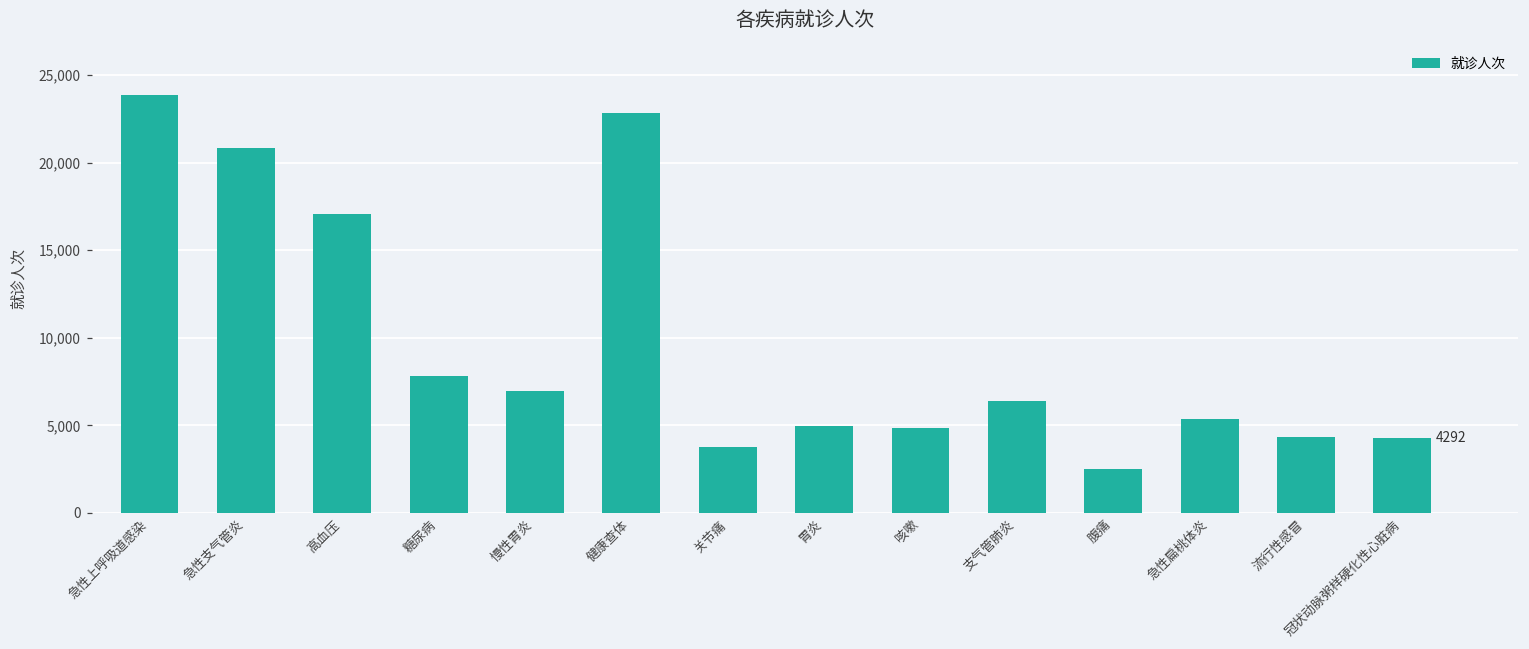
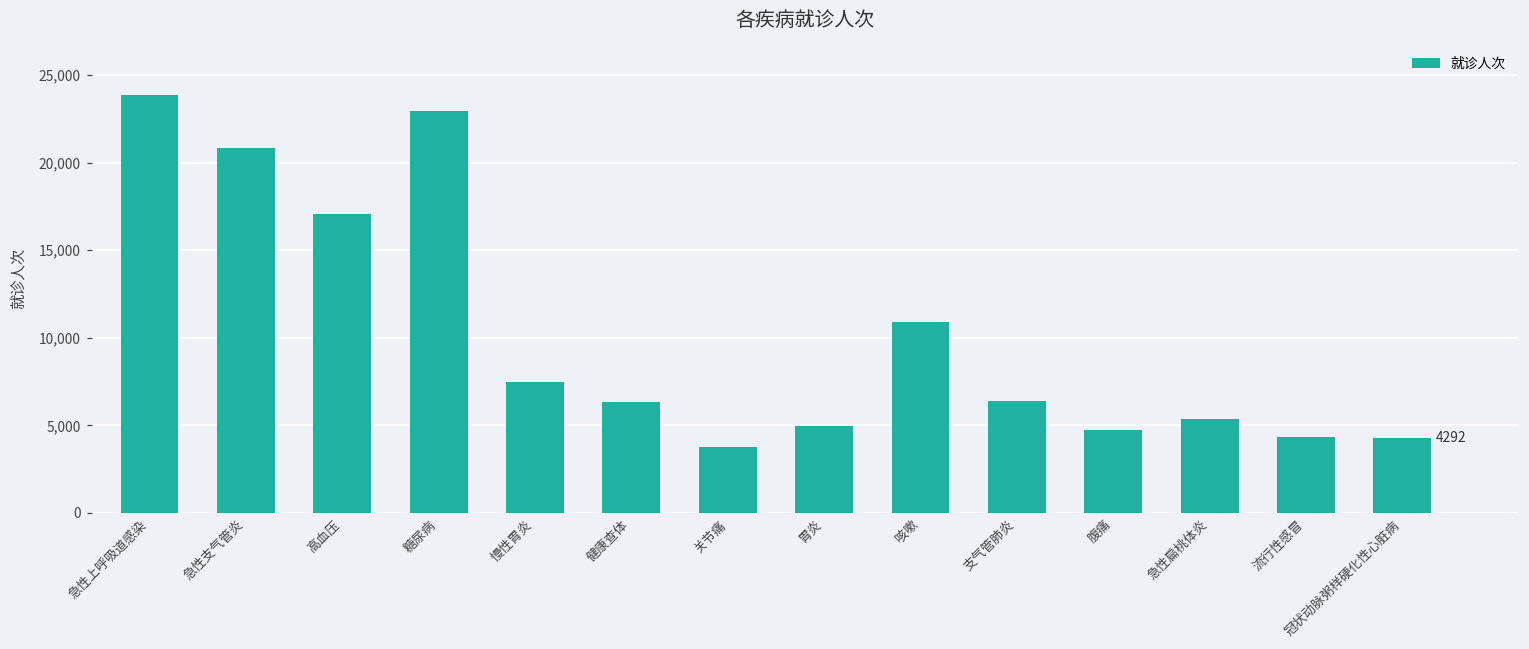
  {
    "急性上呼吸道感染": "23,900",
    "急性支气管炎": "20,800",
    "高血压": "17,100",
-   "糖尿病": "7,800",
-   "慢性胃炎": "6,900",
-   "健康查体": "22,900",
+   "糖尿病": "22,900",
+   "慢性胃炎": "7,400",
+   "健康查体": "6,300",
    "关节痛": "3,800",
    "胃炎": "5,000",
-   "咳嗽": "4,800",
+   "咳嗽": "10,900",
    "支气管肺炎": "6,400",
-   "腹痛": "2,500",
+   "腹痛": "4,700",
    "急性扁桃体炎": "5,400",
    "流行性感冒": "4,300",
    "冠状动脉粥样硬化性心脏病": "4,300"
  }
